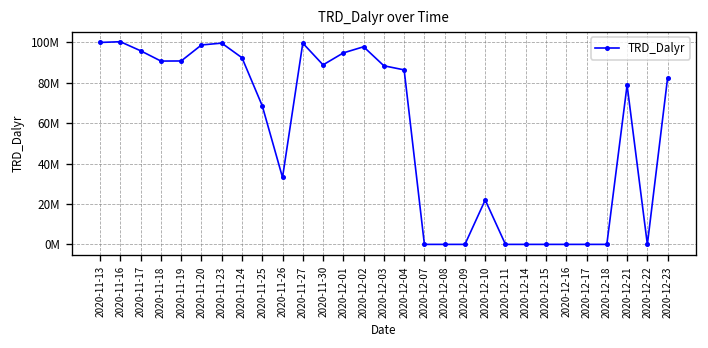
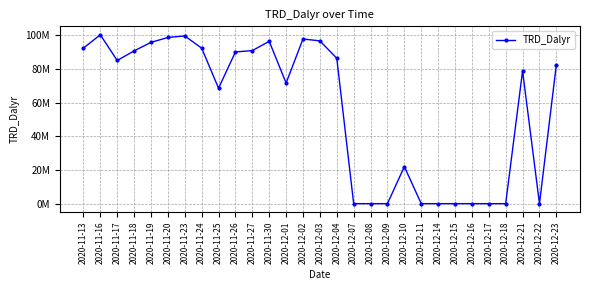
  {
-   "2020-11-13": 100000000,
+   "2020-11-13": 92000000,
    "2020-11-16": 100000000,
-   "2020-11-17": 96000000,
+   "2020-11-17": 85000000,
    "2020-11-18": 91000000,
-   "2020-11-19": 91000000,
+   "2020-11-19": 96000000,
    "2020-11-20": 99000000,
    "2020-11-23": 100000000,
    "2020-11-24": 92000000,
    "2020-11-25": 69000000,
-   "2020-11-26": 33000000,
-   "2020-11-27": 100000000,
-   "2020-11-30": 89000000,
-   "2020-12-01": 95000000,
+   "2020-11-26": 90000000,
+   "2020-11-27": 91000000,
+   "2020-11-30": 96000000,
+   "2020-12-01": 72000000,
    "2020-12-02": 98000000,
-   "2020-12-03": 88000000,
+   "2020-12-03": 97000000,
    "2020-12-04": 86000000,
    "2020-12-07": 0,
    "2020-12-08": 0,
    "2020-12-09": 0,
    "2020-12-10": 22000000,
    "2020-12-11": 0,
    "2020-12-14": 0,
    "2020-12-15": 0,
    "2020-12-16": 0,
    "2020-12-17": 0,
    "2020-12-18": 0,
    "2020-12-21": 79000000,
    "2020-12-22": 0,
    "2020-12-23": 83000000
  }
